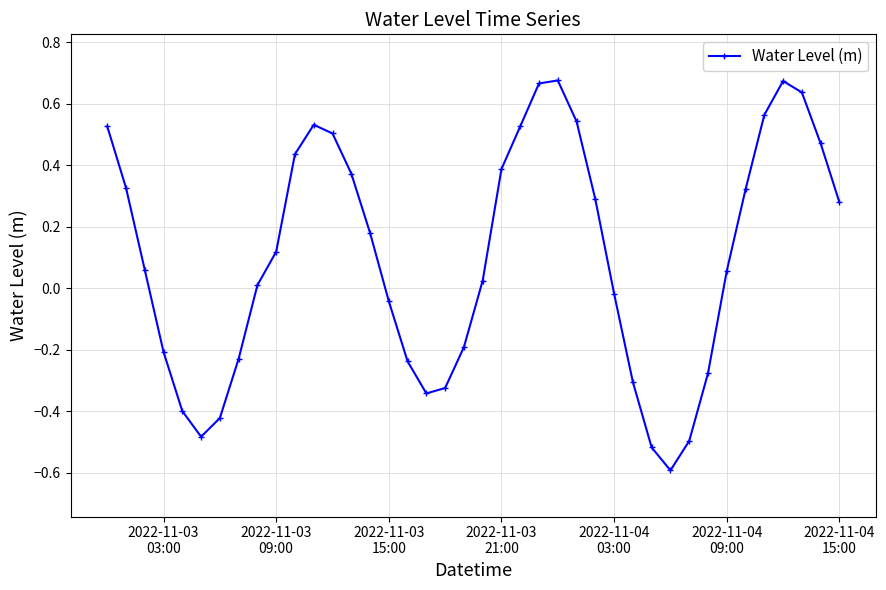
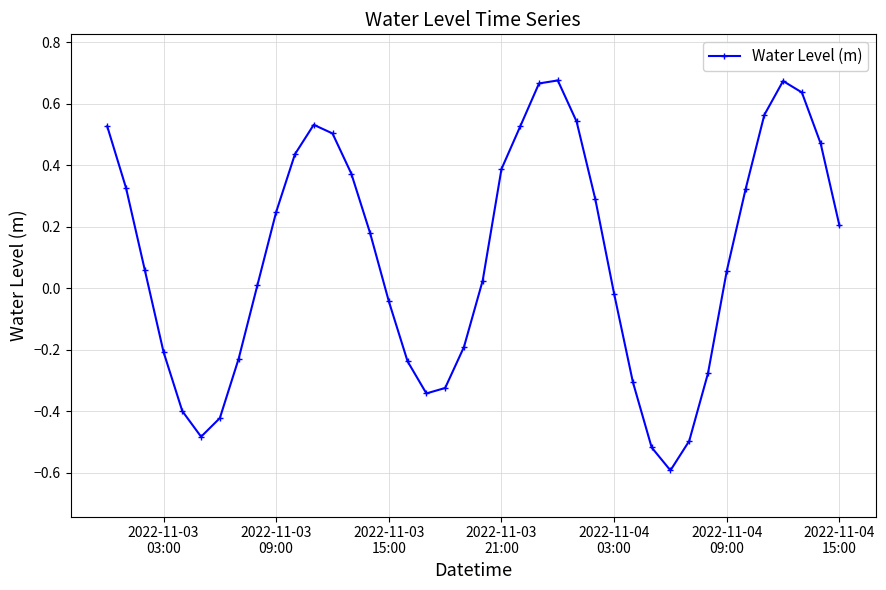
  {
    "2022-11-03 03:00": -0.21,
-   "2022-11-03 09:00": 0.12,
+   "2022-11-03 09:00": 0.25,
    "2022-11-03 15:00": -0.04,
    "2022-11-03 21:00": 0.39,
    "2022-11-04 03:00": -0.02,
    "2022-11-04 09:00": 0.06,
-   "2022-11-04 15:00": 0.28
+   "2022-11-04 15:00": 0.20
  }
